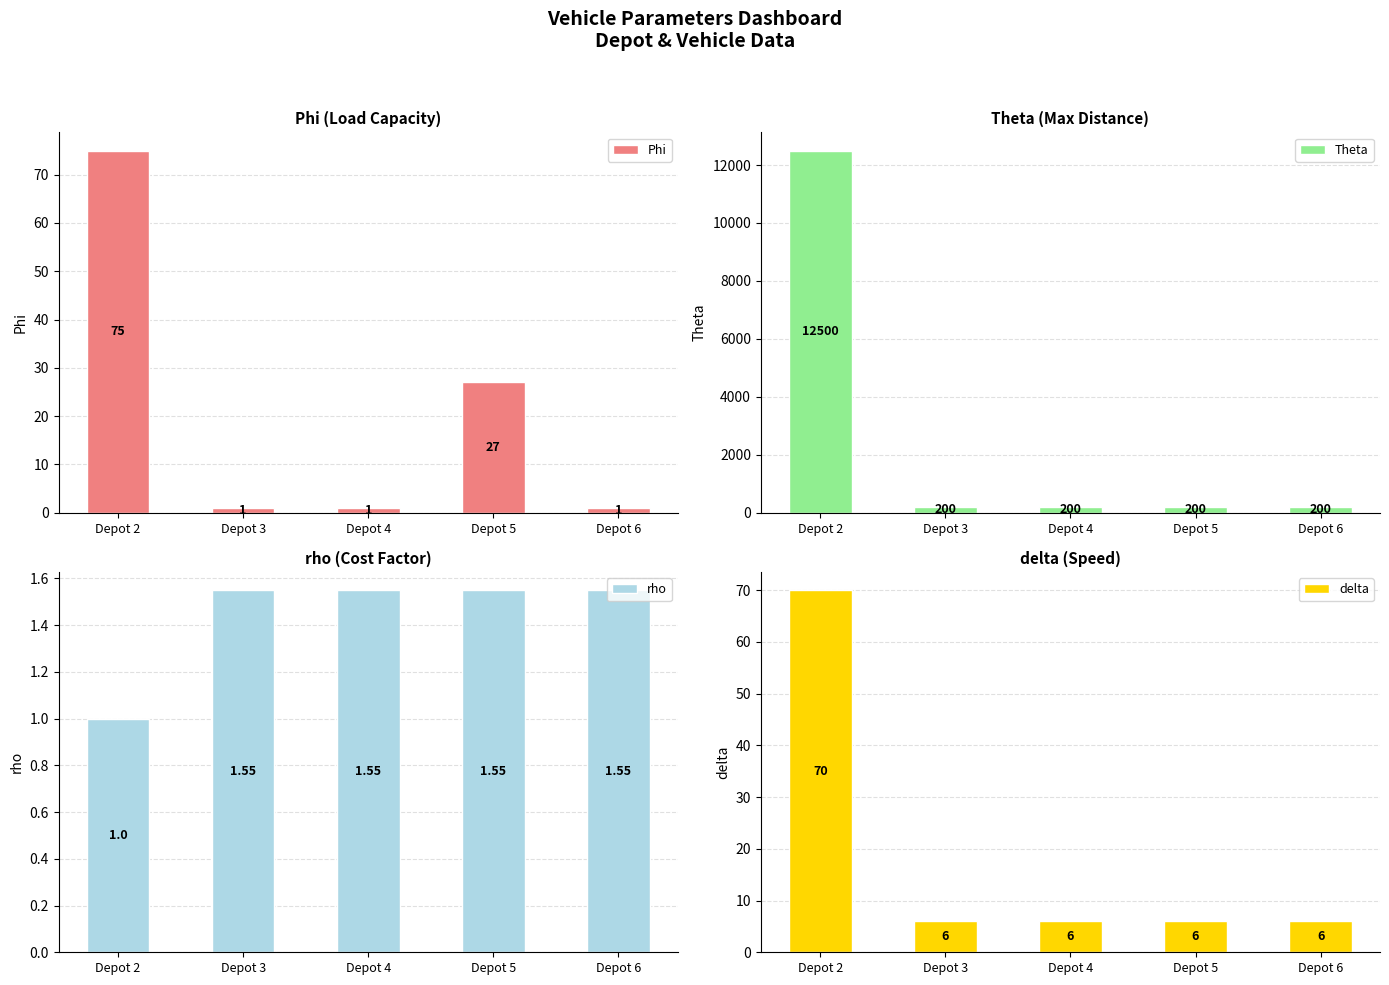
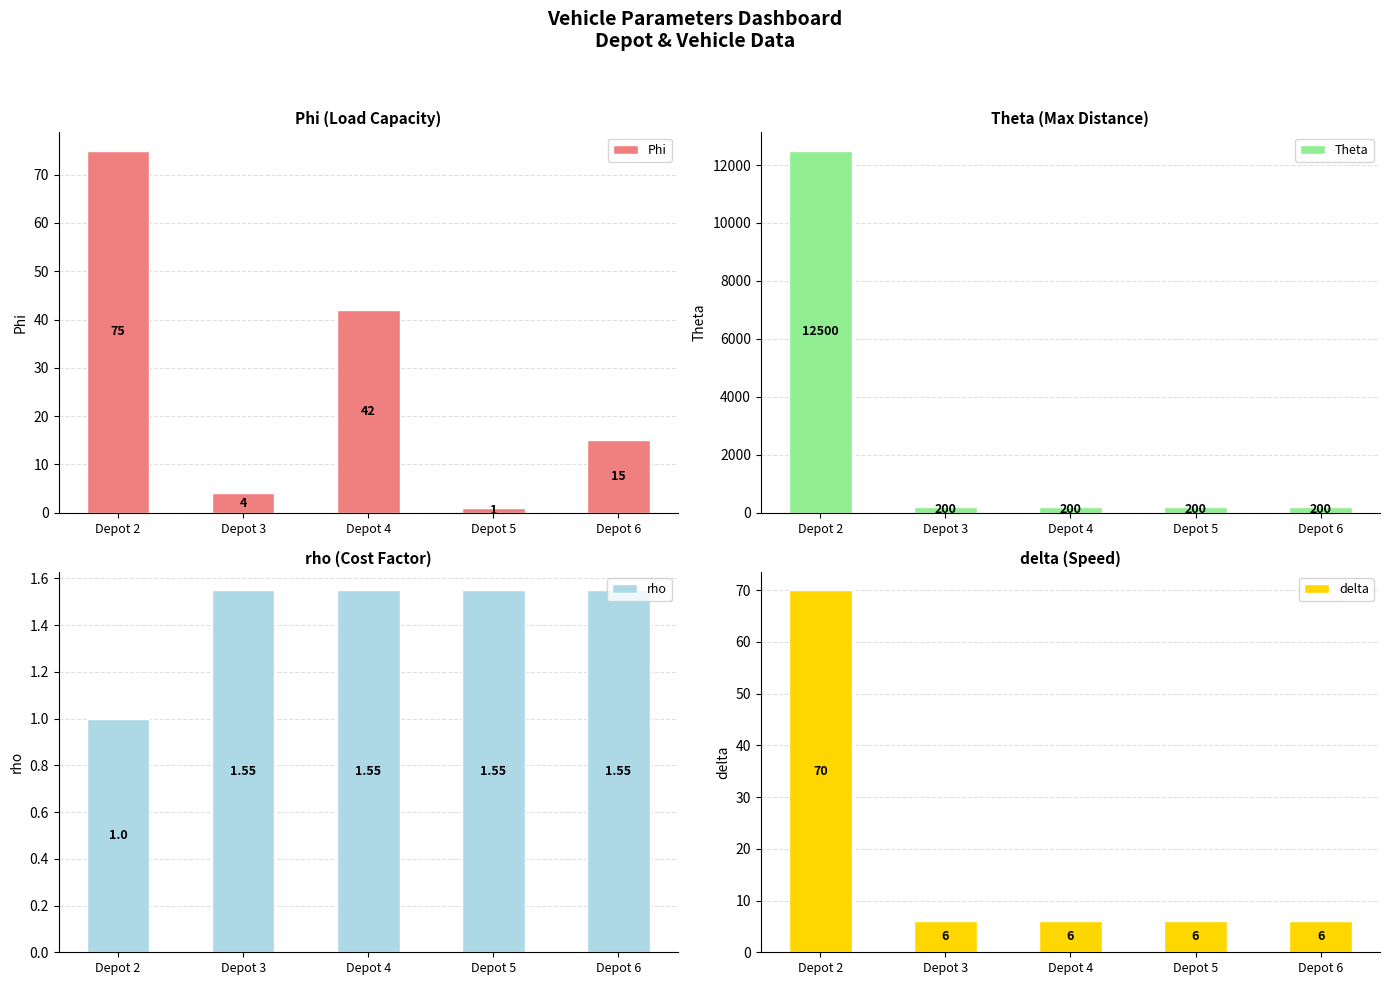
  {
    "Phi (Load Capacity)": {
      "Depot 2": 75,
-     "Depot 3": 1,
-     "Depot 4": 1,
-     "Depot 5": 27,
-     "Depot 6": 1
+     "Depot 3": 4,
+     "Depot 4": 42,
+     "Depot 5": 1,
+     "Depot 6": 15
    },
    "Theta (Max Distance)": {
      "Depot 2": 12500,
      "Depot 3": 200,
      "Depot 4": 200,
      "Depot 5": 200,
      "Depot 6": 200
    },
    "rho (Cost Factor)": {
      "Depot 2": 1.0,
      "Depot 3": 1.55,
      "Depot 4": 1.55,
      "Depot 5": 1.55
    },
    "delta (Speed)": {
      "Depot 2": 70,
      "Depot 3": 6,
      "Depot 4": 6,
      "Depot 5": 6,
      "Depot 6": 6
    }
  }
